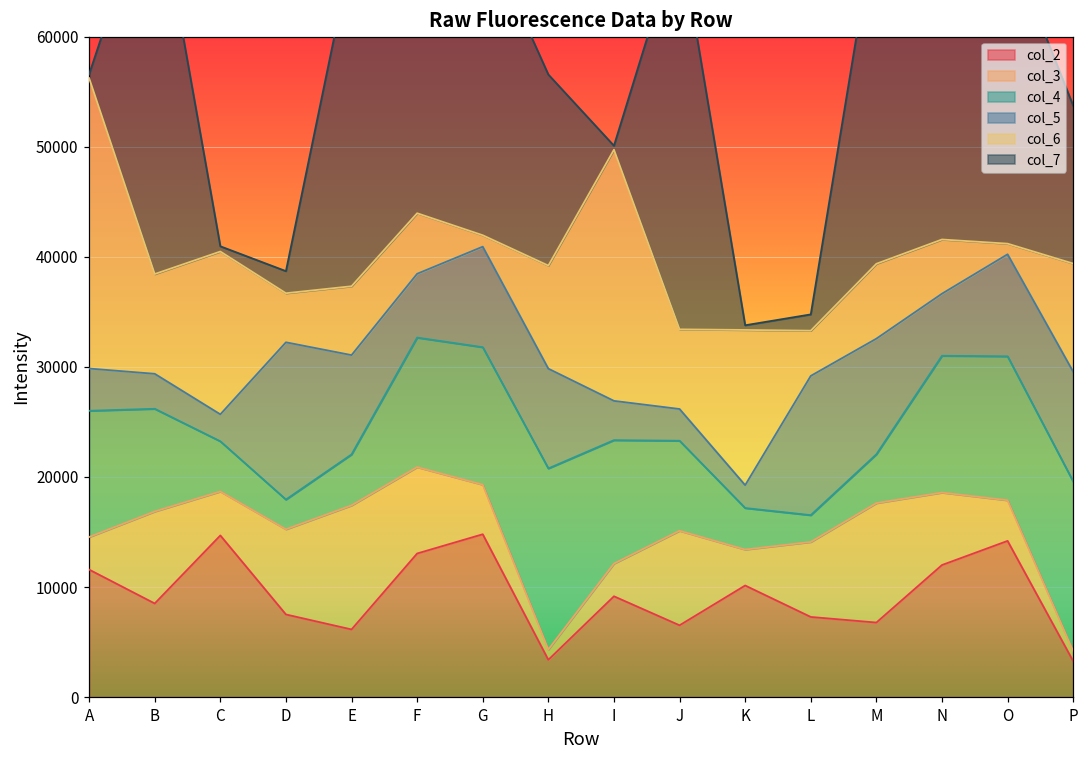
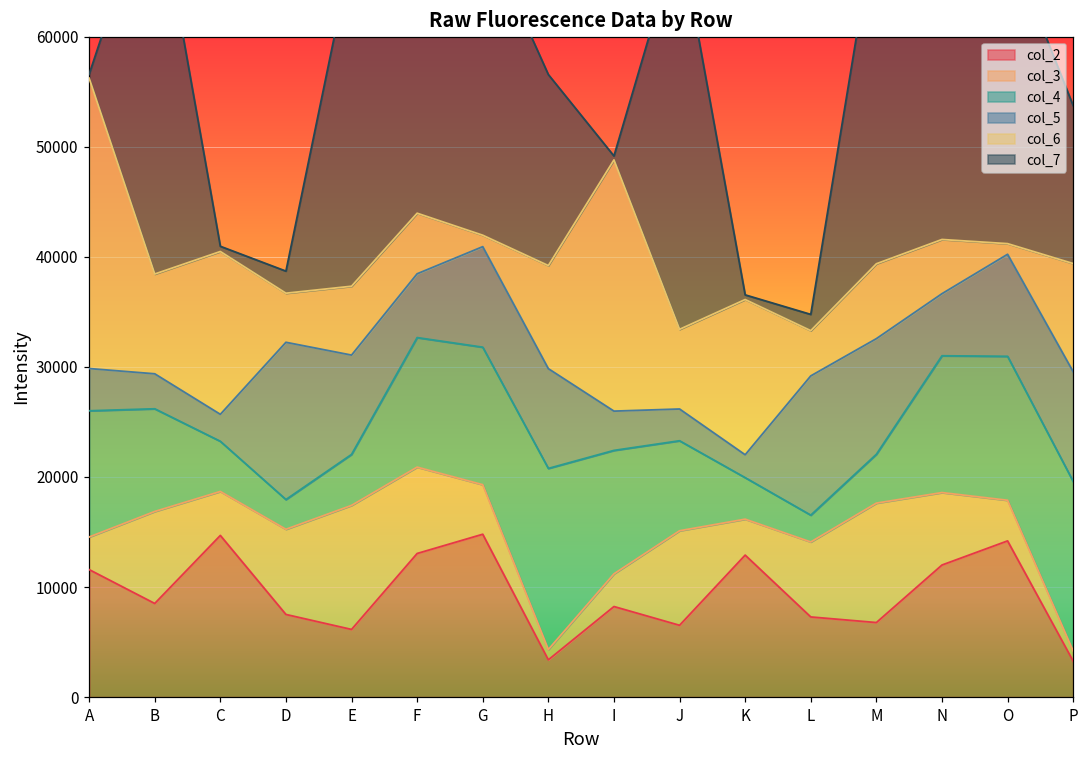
  {
    "col_2": {
      "A": 11600,
      "B": 8500,
      "C": 14700,
      "D": 7500,
      "E": 6100,
      "F": 13000,
      "G": 14800,
      "H": 3400,
-     "I": 9200,
+     "I": 8200,
      "J": 6500,
-     "K": 10100,
+     "K": 12900,
      "L": 7300,
      "M": 6800,
      "N": 12000,
      "O": 14200,
      "P": 3300
    },
    "col_7": {
      "A": 400,
      "C": 500,
      "D": 2000,
      "H": 17400,
      "I": 400,
      "K": 400,
      "L": 1500,
      "P": 14300
    }
  }
